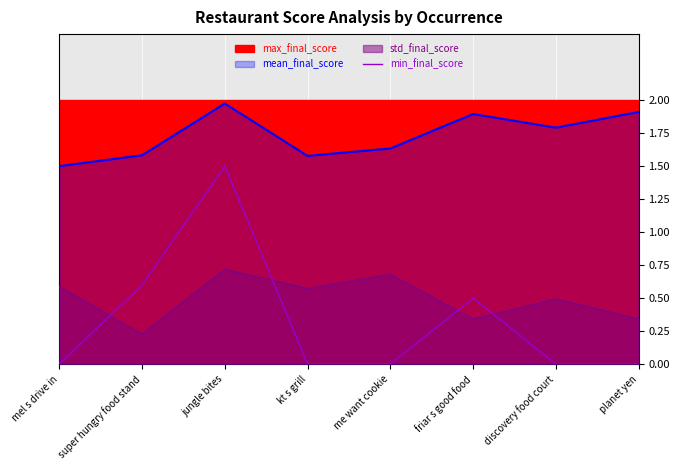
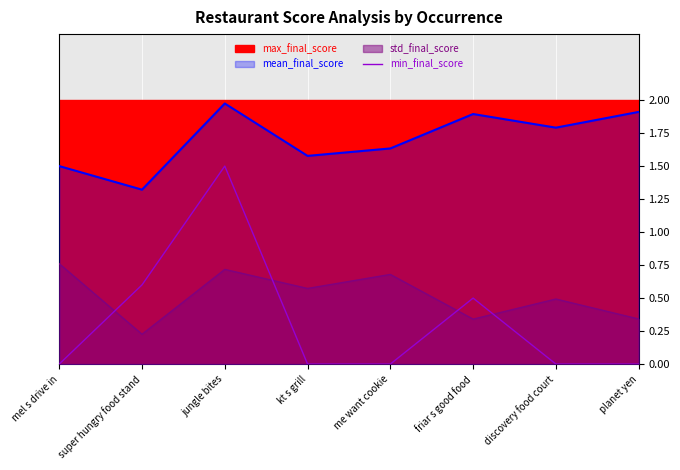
  {
    "max_final_score": {
      "mel s drive in": 2.00,
      "super hungry food stand": 2.00,
      "jungle bites": 2.00,
      "kt s grill": 2.00,
      "me want cookie": 2.00,
      "friar s good food": 2.00,
      "discovery food court": 2.00,
      "planet yen": 2.00
    },
    "mean_final_score": {
      "mel s drive in": 1.50,
-     "super hungry food stand": 1.58,
+     "super hungry food stand": 1.32,
      "jungle bites": 1.97,
      "kt s grill": 1.58,
      "me want cookie": 1.63,
      "friar s good food": 1.89,
      "discovery food court": 1.79,
      "planet yen": 1.91
    },
    "std_final_score": {
-     "mel s drive in": 0.59,
+     "mel s drive in": 0.76,
      "super hungry food stand": 0.23,
      "jungle bites": 0.72,
      "kt s grill": 0.57,
      "me want cookie": 0.68,
      "friar s good food": 0.34,
      "discovery food court": 0.49,
      "planet yen": 0.34
    },
    "min_final_score": {
      "mel s drive in": 0.00,
      "super hungry food stand": 0.60,
      "jungle bites": 1.50,
      "kt s grill": 0.00,
      "me want cookie": 0.00,
      "friar s good food": 0.50,
      "discovery food court": 0.00,
      "planet yen": 0.00
    }
  }
